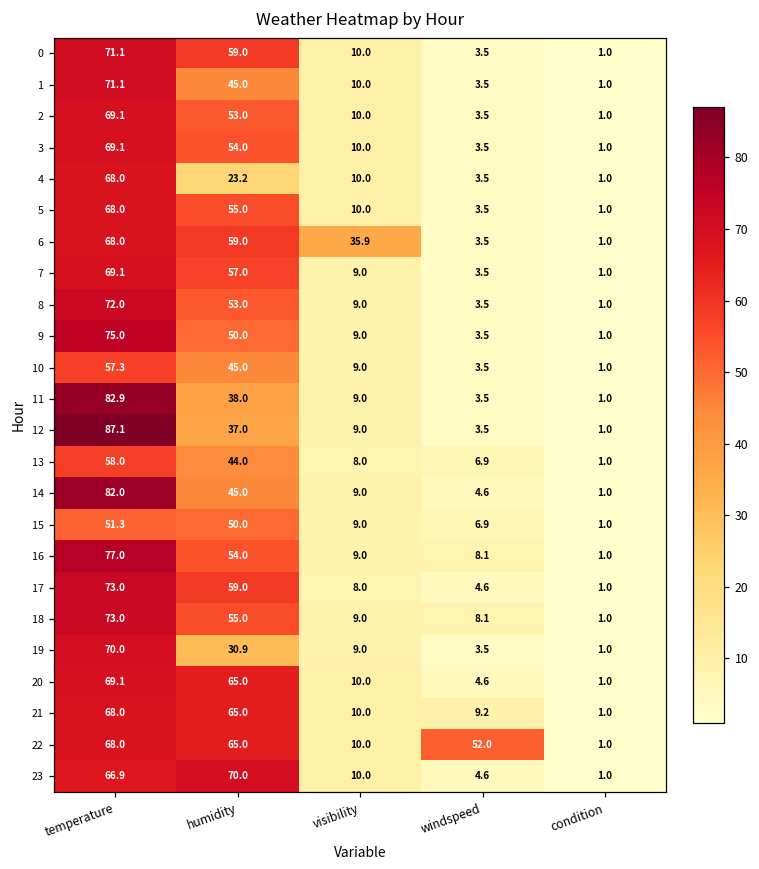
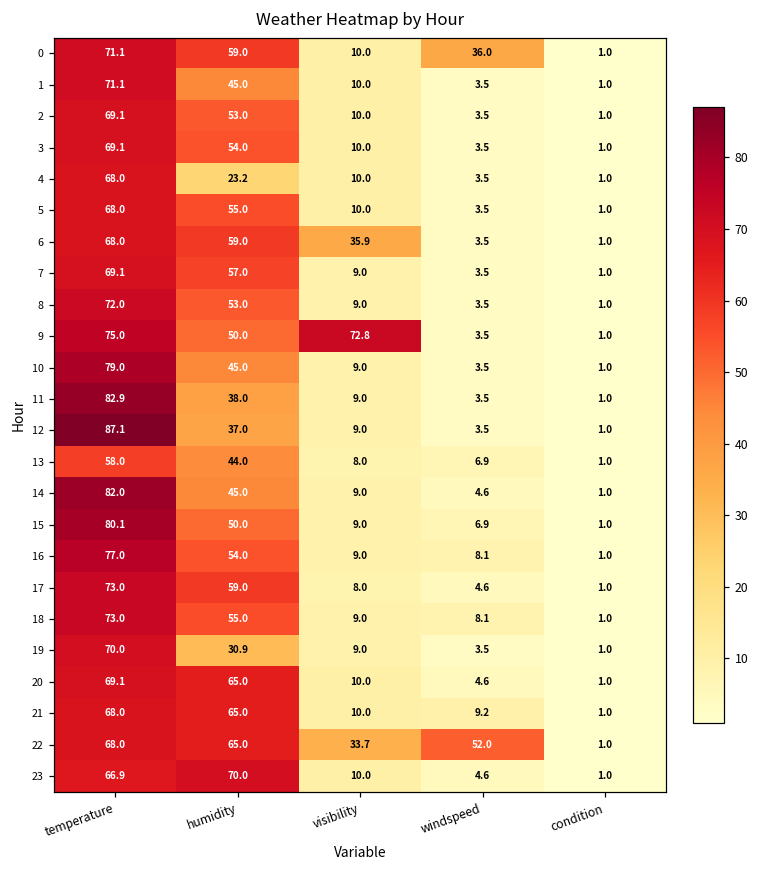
  {
    "0": {
      "temperature": 71.1,
      "humidity": 59.0,
      "visibility": 10.0,
-     "windspeed": 3.5,
+     "windspeed": 36.0,
      "condition": 1.0
    },
    "1": {
      "temperature": 71.1,
      "humidity": 45.0,
      "visibility": 10.0,
      "windspeed": 3.5,
      "condition": 1.0
    },
    "2": {
      "temperature": 69.1,
      "humidity": 53.0,
      "visibility": 10.0,
      "windspeed": 3.5,
      "condition": 1.0
    },
    "3": {
      "temperature": 69.1,
      "humidity": 54.0,
      "visibility": 10.0,
      "windspeed": 3.5,
      "condition": 1.0
    },
    "4": {
      "temperature": 68.0,
      "humidity": 23.2,
      "visibility": 10.0,
      "windspeed": 3.5,
      "condition": 1.0
    },
    "5": {
      "temperature": 68.0,
      "humidity": 55.0,
      "visibility": 10.0,
      "windspeed": 3.5,
      "condition": 1.0
    },
    "6": {
      "temperature": 68.0,
      "humidity": 59.0,
      "visibility": 35.9,
      "windspeed": 3.5,
      "condition": 1.0
    },
    "7": {
      "temperature": 69.1,
      "humidity": 57.0,
      "visibility": 9.0,
      "windspeed": 3.5,
      "condition": 1.0
    },
    "8": {
      "temperature": 72.0,
      "humidity": 53.0,
      "visibility": 9.0,
      "windspeed": 3.5,
      "condition": 1.0
    },
    "9": {
      "temperature": 75.0,
      "humidity": 50.0,
-     "visibility": 9.0,
+     "visibility": 72.8,
      "windspeed": 3.5,
      "condition": 1.0
    },
    "10": {
-     "temperature": 57.3,
+     "temperature": 79.0,
      "humidity": 45.0,
      "visibility": 9.0,
      "windspeed": 3.5,
      "condition": 1.0
    },
    "11": {
      "temperature": 82.9,
      "humidity": 38.0,
      "visibility": 9.0,
      "windspeed": 3.5,
      "condition": 1.0
    },
    "12": {
      "temperature": 87.1,
      "humidity": 37.0,
      "visibility": 9.0,
      "windspeed": 3.5,
      "condition": 1.0
    },
    "13": {
      "temperature": 58.0,
      "humidity": 44.0,
      "visibility": 8.0,
      "windspeed": 6.9,
      "condition": 1.0
    },
    "14": {
      "temperature": 82.0,
      "humidity": 45.0,
      "visibility": 9.0,
      "windspeed": 4.6,
      "condition": 1.0
    },
    "15": {
-     "temperature": 51.3,
+     "temperature": 80.1,
      "humidity": 50.0,
      "visibility": 9.0,
      "windspeed": 6.9,
      "condition": 1.0
    },
    "16": {
      "temperature": 77.0,
      "humidity": 54.0,
      "visibility": 9.0,
      "windspeed": 8.1,
      "condition": 1.0
    },
    "17": {
      "temperature": 73.0,
      "humidity": 59.0,
      "visibility": 8.0,
      "windspeed": 4.6,
      "condition": 1.0
    },
    "18": {
      "temperature": 73.0,
      "humidity": 55.0,
      "visibility": 9.0,
      "windspeed": 8.1,
      "condition": 1.0
    },
    "19": {
      "temperature": 70.0,
      "humidity": 30.9,
      "visibility": 9.0,
      "windspeed": 3.5,
      "condition": 1.0
    },
    "20": {
      "temperature": 69.1,
      "humidity": 65.0,
      "visibility": 10.0,
      "windspeed": 4.6,
      "condition": 1.0
    },
    "21": {
      "temperature": 68.0,
      "humidity": 65.0,
      "visibility": 10.0,
      "windspeed": 9.2,
      "condition": 1.0
    },
    "22": {
      "temperature": 68.0,
      "humidity": 65.0,
-     "visibility": 10.0,
+     "visibility": 33.7,
      "windspeed": 52.0,
      "condition": 1.0
    },
    "23": {
      "temperature": 66.9,
      "humidity": 70.0,
      "visibility": 10.0,
      "windspeed": 4.6,
      "condition": 1.0
    }
  }
